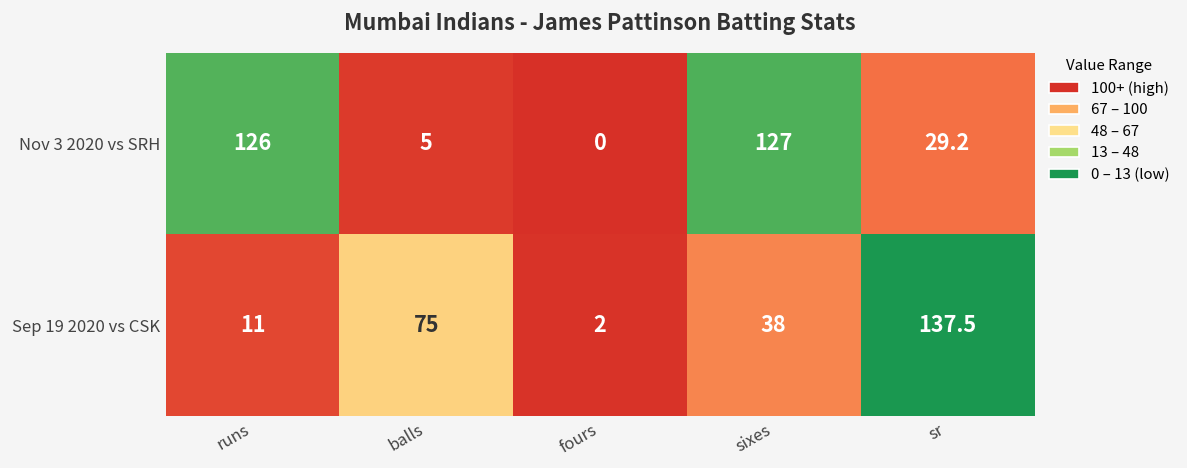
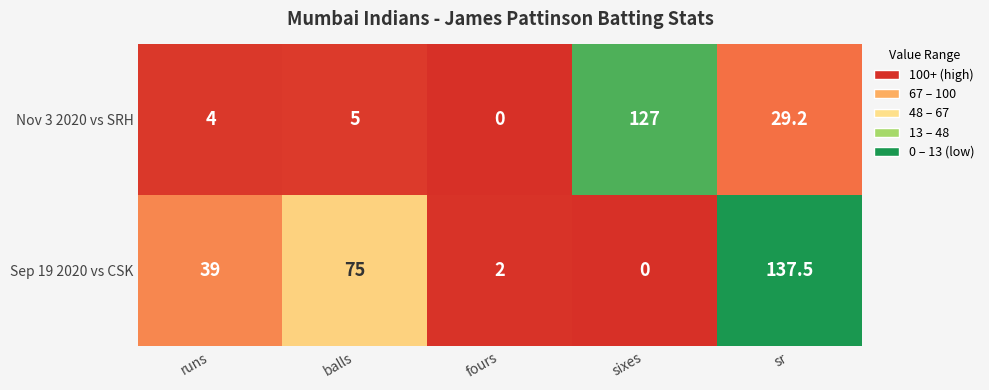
  {
    "Nov 3 2020 vs SRH": {
-     "runs": 126,
+     "runs": 4,
      "balls": 5,
      "fours": 0,
      "sixes": 127,
      "sr": 29.2
    },
    "Sep 19 2020 vs CSK": {
-     "runs": 11,
+     "runs": 39,
      "balls": 75,
      "fours": 2,
-     "sixes": 38,
+     "sixes": 0,
      "sr": 137.5
    }
  }
